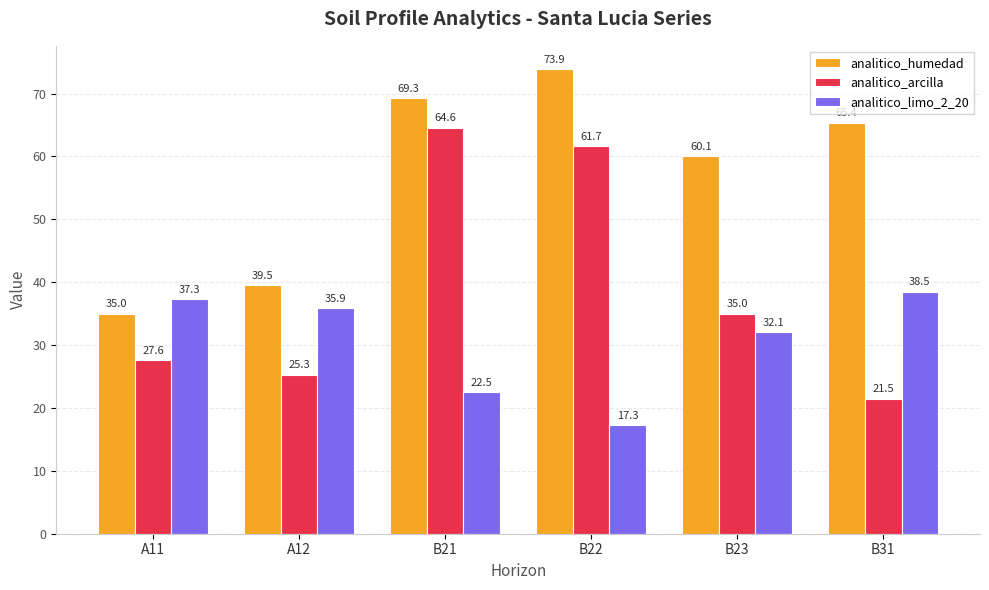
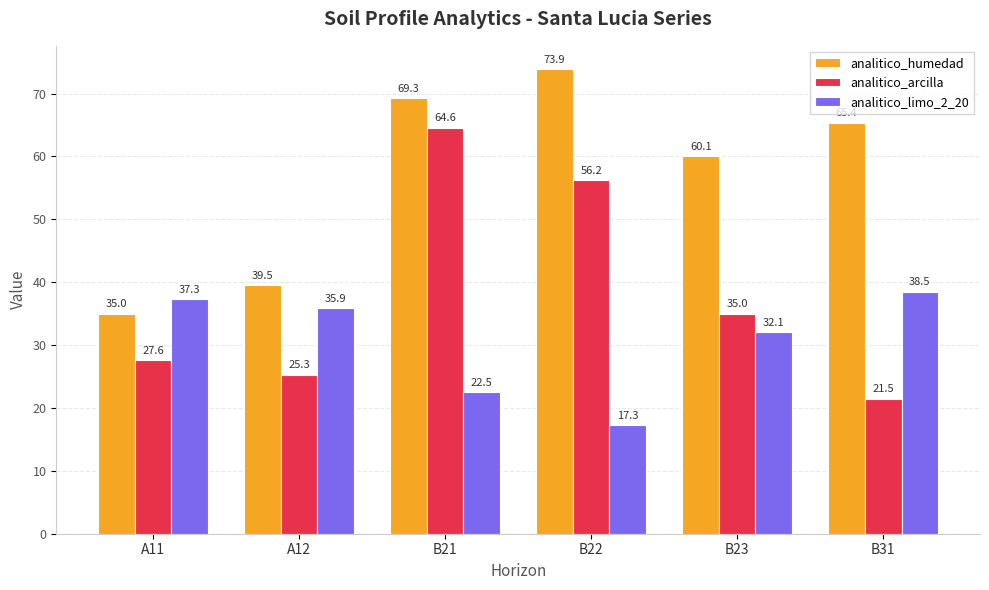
  {
    "analitico_humedad": {
      "A11": 35.0,
      "A12": 39.5,
      "B21": 69.3,
      "B22": 73.9,
      "B23": 60.1
    },
    "analitico_arcilla": {
      "A11": 27.6,
      "A12": 25.3,
      "B21": 64.6,
-     "B22": 61.7,
+     "B22": 56.2,
      "B23": 35.0,
      "B31": 21.5
    },
    "analitico_limo_2_20": {
      "A11": 37.3,
      "A12": 35.9,
      "B21": 22.5,
      "B22": 17.3,
      "B23": 32.1,
      "B31": 38.5
    }
  }
